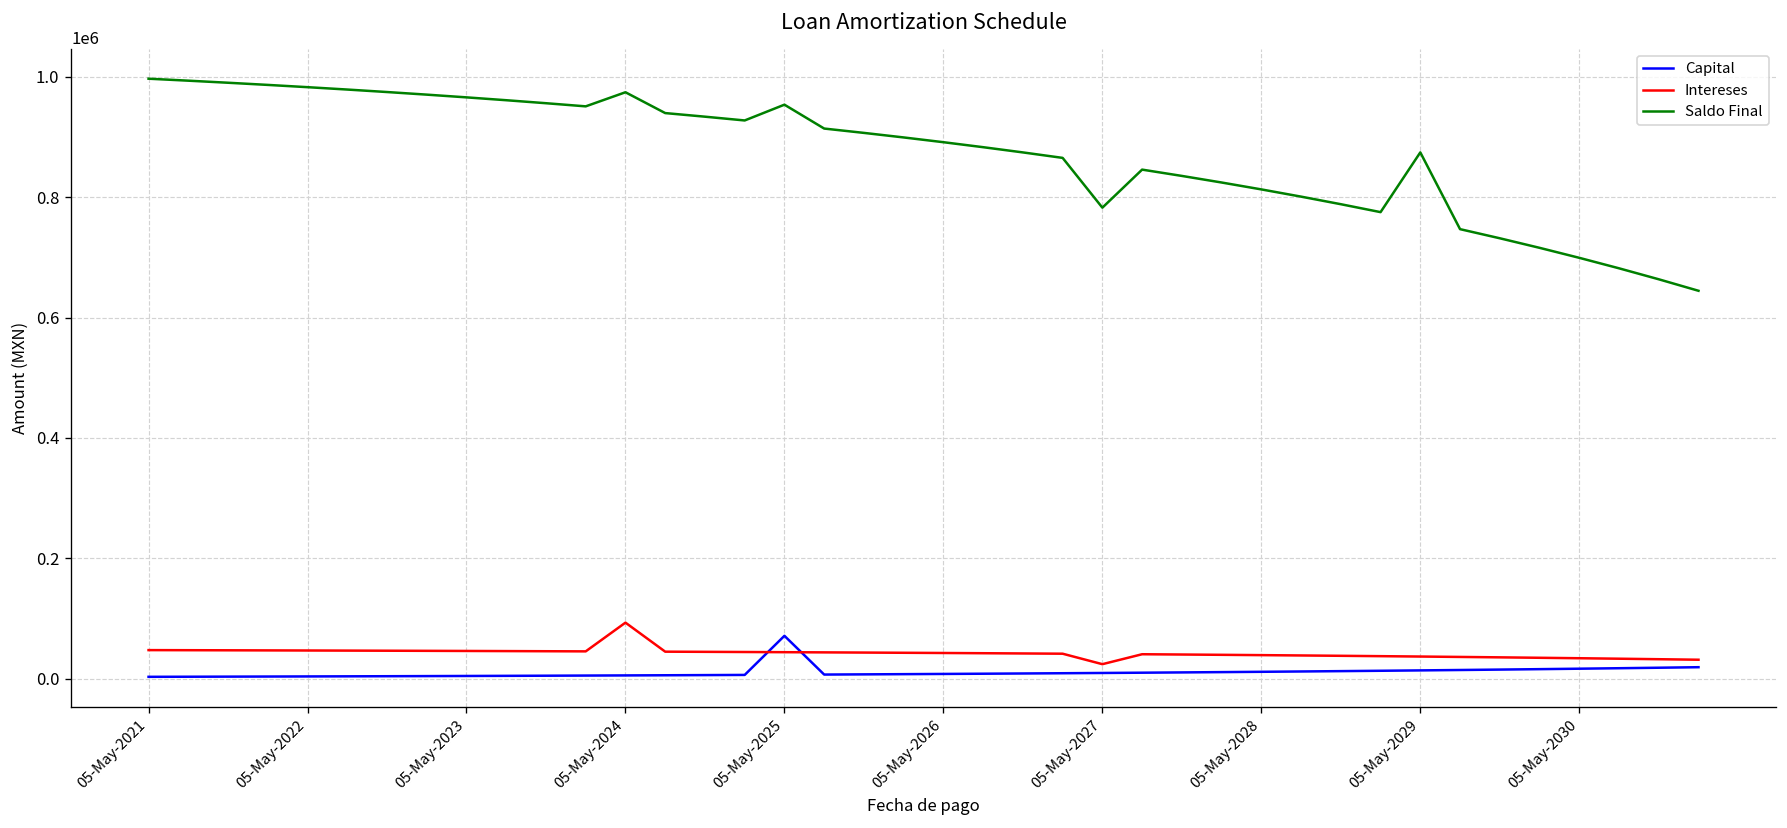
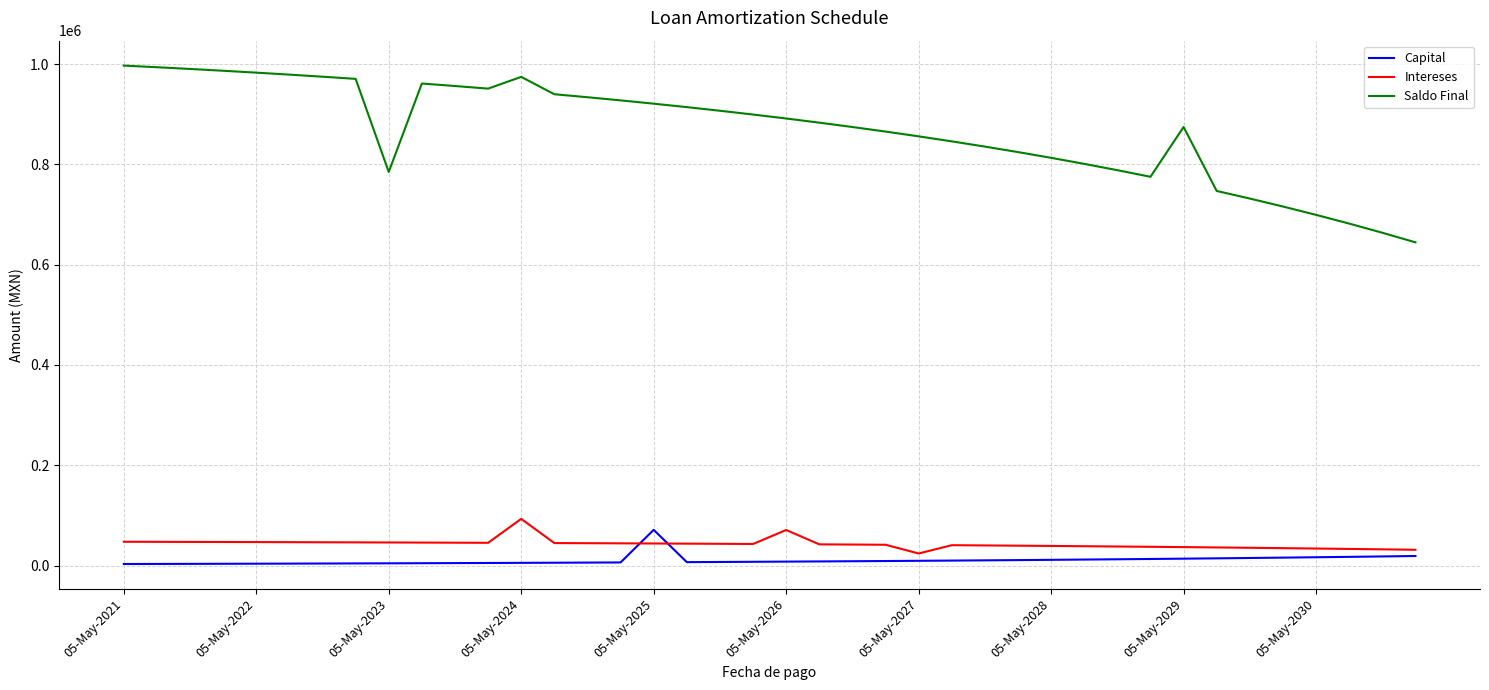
  {
    "Capital": {
      "05-May-2021": 0,
      "05-May-2022": 0,
      "05-May-2023": 0,
      "05-May-2024": 10000,
      "05-May-2025": 70000,
      "05-May-2026": 10000,
      "05-May-2027": 10000,
      "05-May-2028": 10000,
      "05-May-2029": 10000,
      "05-May-2030": 20000
    },
    "Intereses": {
      "05-May-2021": 50000,
      "05-May-2022": 50000,
      "05-May-2023": 50000,
      "05-May-2024": 90000,
      "05-May-2025": 40000,
-     "05-May-2026": 40000,
+     "05-May-2026": 70000,
      "05-May-2027": 20000,
      "05-May-2028": 40000,
      "05-May-2029": 40000,
      "05-May-2030": 30000
    },
    "Saldo Final": {
      "05-May-2021": 1000000,
      "05-May-2022": 980000,
-     "05-May-2023": 970000,
+     "05-May-2023": 780000,
      "05-May-2024": 970000,
-     "05-May-2025": 950000,
+     "05-May-2025": 920000,
      "05-May-2026": 890000,
-     "05-May-2027": 780000,
+     "05-May-2027": 860000,
      "05-May-2028": 810000,
      "05-May-2029": 870000,
      "05-May-2030": 700000
    }
  }
